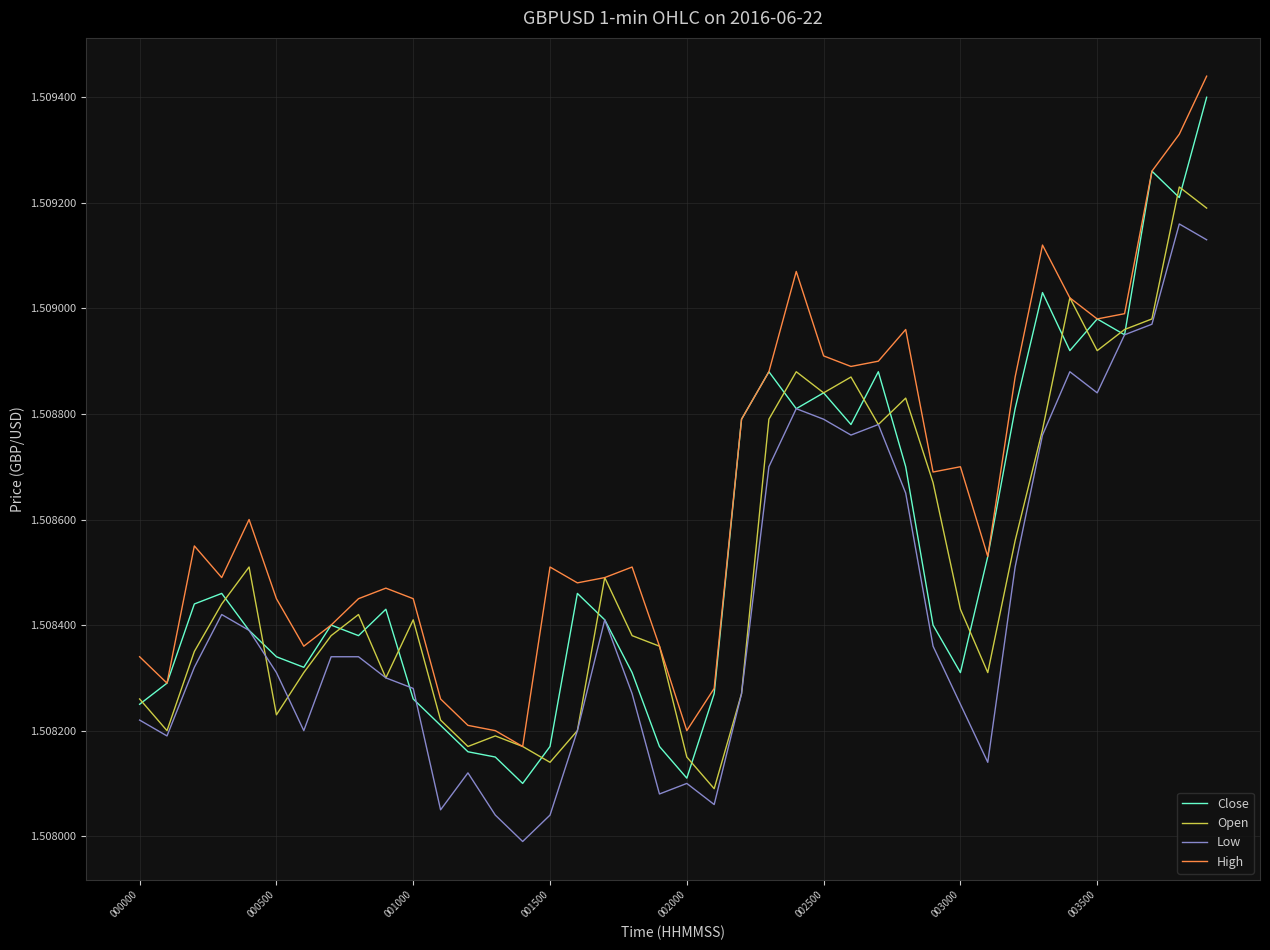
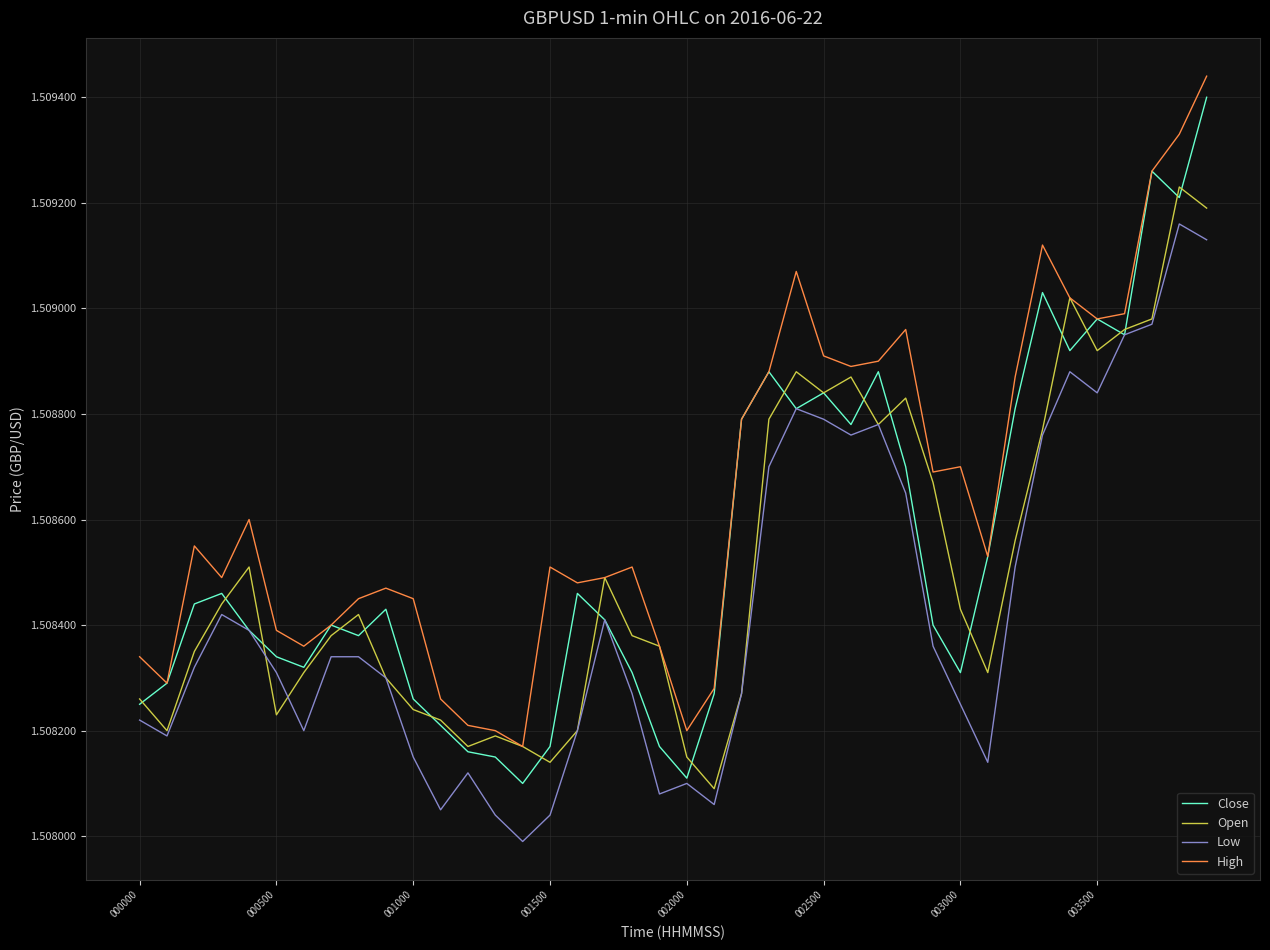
  {
    "Close": {
      "000000": 1.50825,
      "000500": 1.50834,
      "001000": 1.50826,
      "001500": 1.50817,
      "002000": 1.50811,
      "003000": 1.50831
    },
    "Open": {
      "000000": 1.50826,
      "000500": 1.50823,
-     "001000": 1.50841,
+     "001000": 1.50824,
      "001500": 1.50814,
      "002000": 1.50815,
      "003000": 1.50843,
      "003500": 1.50892
    },
    "Low": {
      "000000": 1.50822,
      "000500": 1.50831,
-     "001000": 1.50828,
+     "001000": 1.50815,
      "001500": 1.50804,
      "002000": 1.50810,
      "002500": 1.50879,
      "003000": 1.50825,
      "003500": 1.50884
    },
    "High": {
      "000000": 1.50834,
-     "000500": 1.50845,
+     "000500": 1.50839,
      "001000": 1.50845,
      "001500": 1.50851,
      "002000": 1.50820,
      "002500": 1.50891,
      "003000": 1.50870
    }
  }
